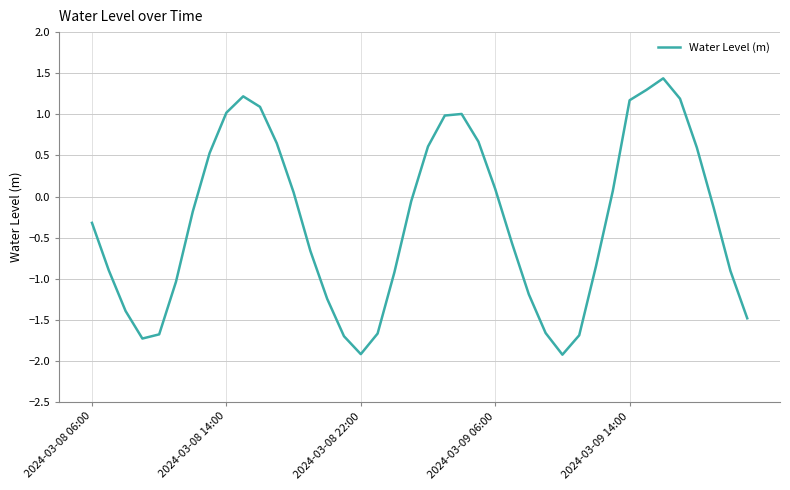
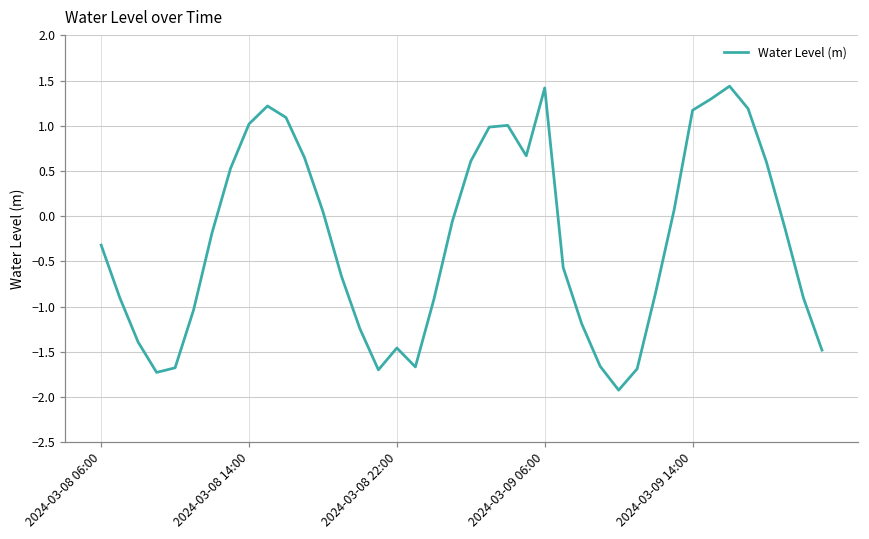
  {
    "2024-03-08 06:00": -0.3,
    "2024-03-08 14:00": 1.0,
-   "2024-03-08 22:00": -1.9,
-   "2024-03-09 06:00": 0.1,
+   "2024-03-08 22:00": -1.5,
+   "2024-03-09 06:00": 1.4,
    "2024-03-09 14:00": 1.2
  }
